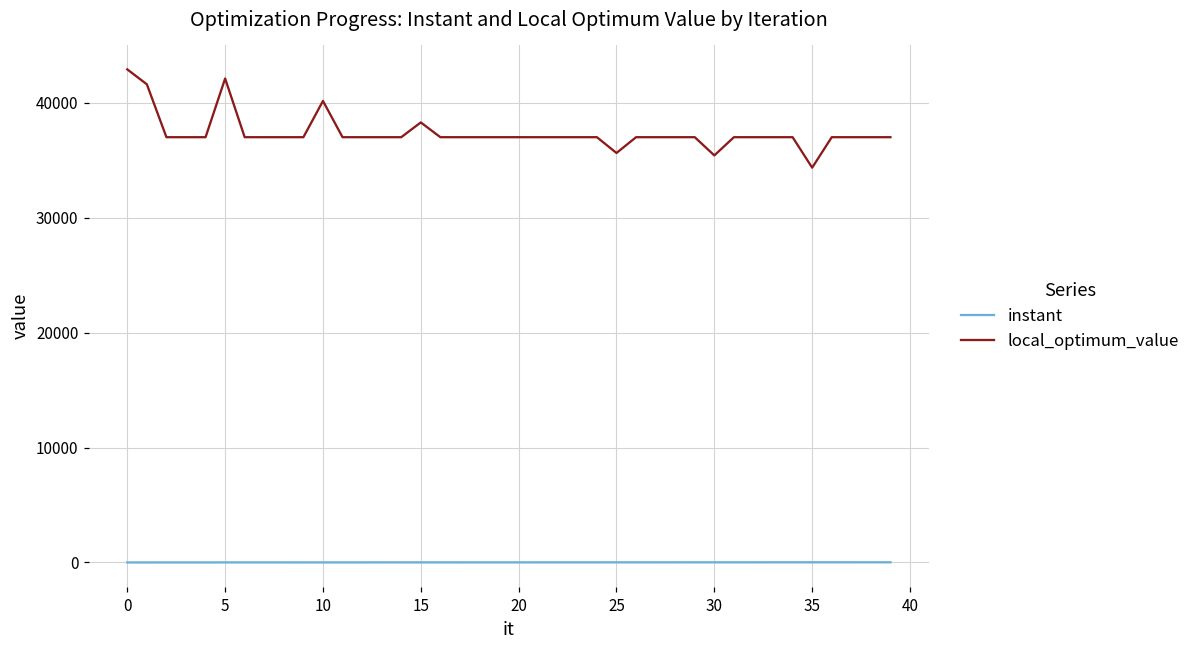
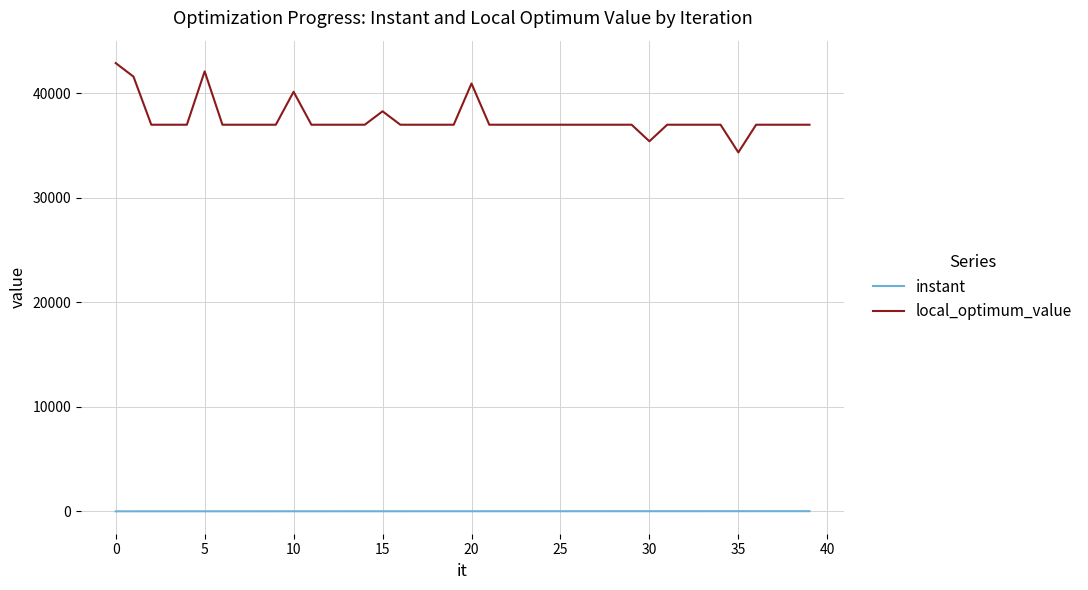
  {
    "instant": {
      "0": 0,
      "5": 0,
      "10": 0,
      "15": 0,
      "20": 0,
      "25": 0,
      "30": 0,
      "35": 0
    },
    "local_optimum_value": {
      "0": 42900,
      "5": 42100,
      "10": 40200,
      "15": 38300,
-     "20": 37000,
-     "25": 35600,
+     "20": 40900,
+     "25": 37000,
      "30": 35400,
      "35": 34300
    }
  }
